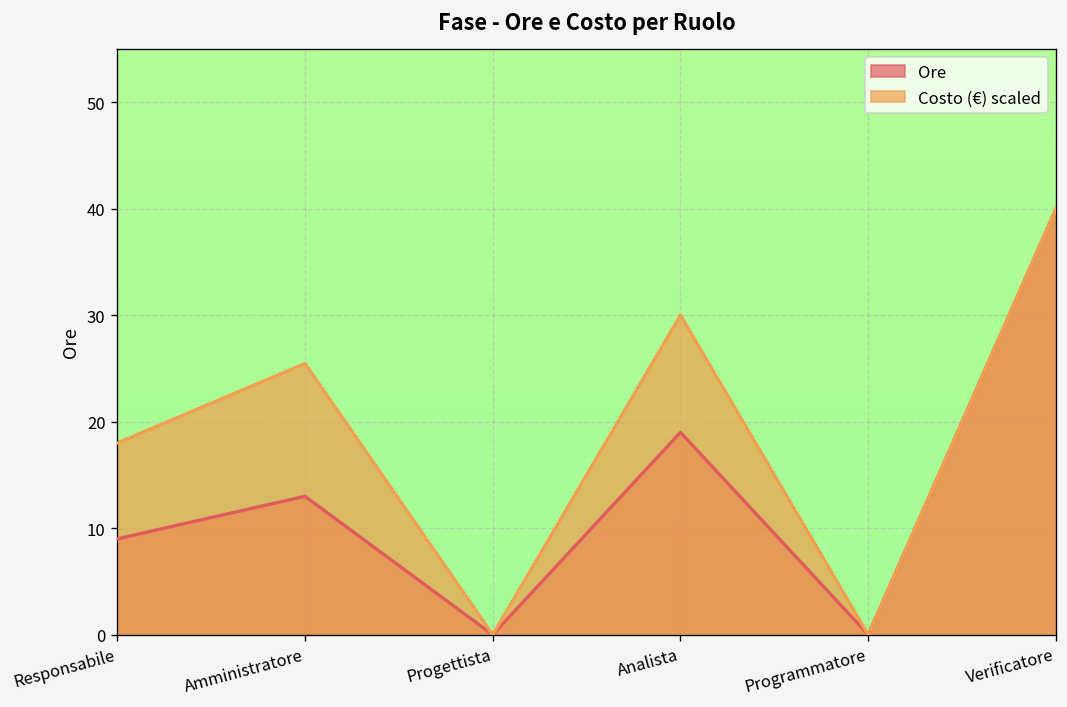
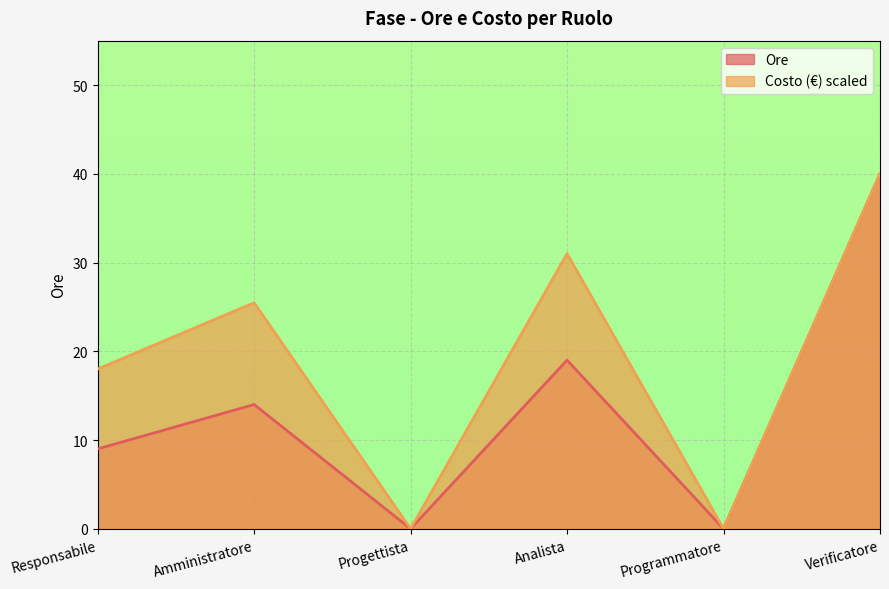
  {
    "Ore": {
      "Responsabile": 9,
-     "Amministratore": 13,
+     "Amministratore": 14,
      "Analista": 19
    },
    "Costo (€) scaled": {
      "Responsabile": 18,
      "Amministratore": 25,
-     "Analista": 30
+     "Analista": 31
    }
  }
